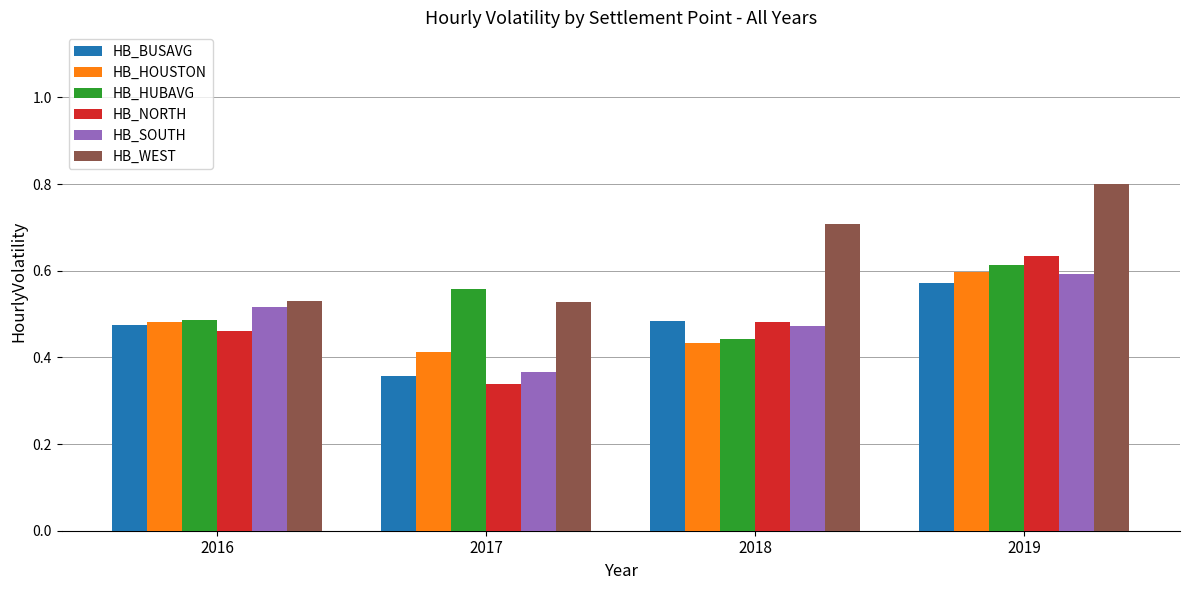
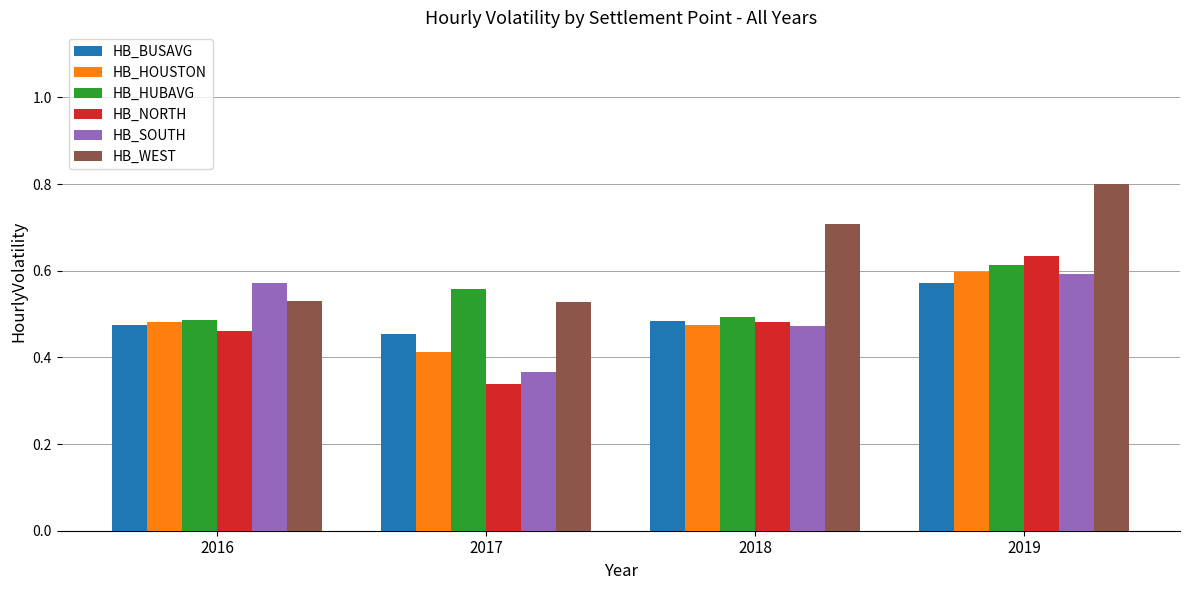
  {
    "HB_BUSAVG": {
      "2016": 0.48,
-     "2017": 0.36,
+     "2017": 0.45,
      "2018": 0.48,
      "2019": 0.57
    },
    "HB_HOUSTON": {
      "2016": 0.48,
      "2017": 0.41,
-     "2018": 0.43,
+     "2018": 0.47,
      "2019": 0.60
    },
    "HB_HUBAVG": {
      "2016": 0.49,
      "2017": 0.56,
-     "2018": 0.44,
+     "2018": 0.49,
      "2019": 0.61
    },
    "HB_NORTH": {
      "2016": 0.46,
      "2017": 0.34,
      "2018": 0.48,
      "2019": 0.63
    },
    "HB_SOUTH": {
-     "2016": 0.52,
+     "2016": 0.57,
      "2017": 0.37,
      "2018": 0.47,
      "2019": 0.59
    },
    "HB_WEST": {
      "2016": 0.53,
      "2017": 0.53,
      "2018": 0.71,
      "2019": 0.80
    }
  }
